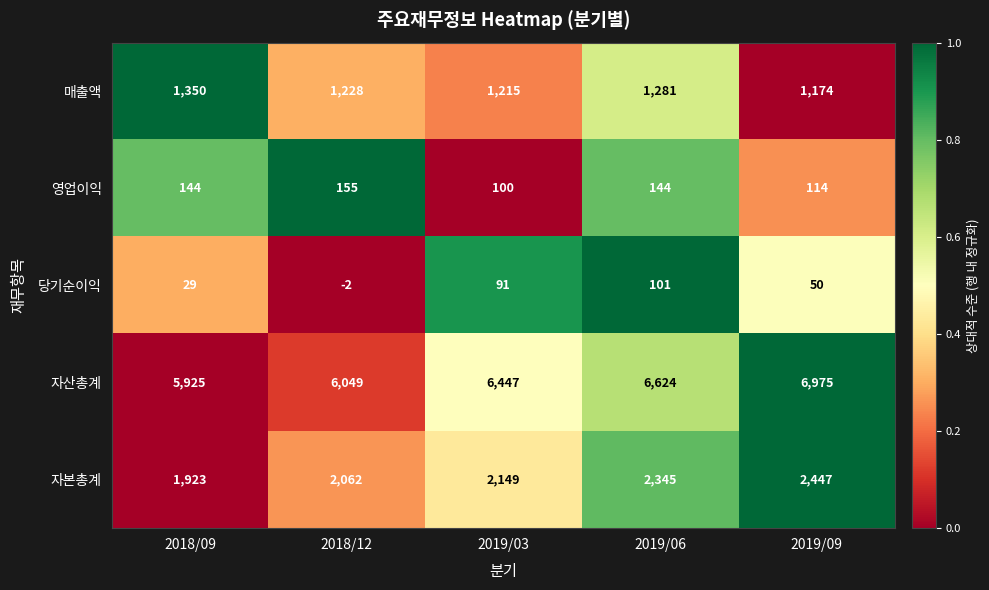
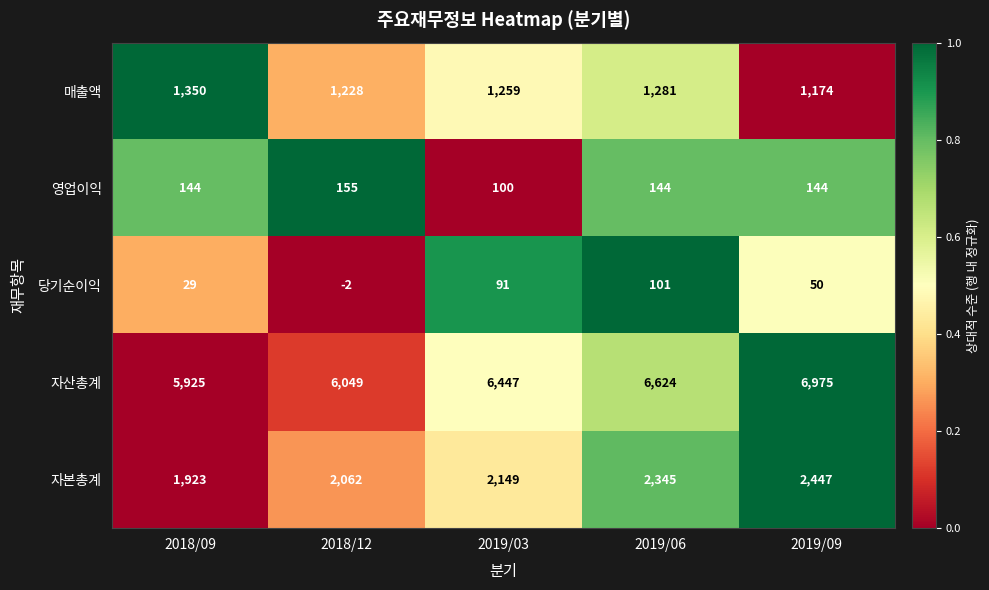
  {
    "매출액": {
      "2018/09": "1,350",
      "2018/12": "1,228",
-     "2019/03": "1,215",
+     "2019/03": "1,259",
      "2019/06": "1,281",
      "2019/09": "1,174"
    },
    "영업이익": {
      "2018/09": "144",
      "2018/12": "155",
      "2019/03": "100",
      "2019/06": "144",
-     "2019/09": "114"
+     "2019/09": "144"
    },
    "당기순이익": {
      "2018/09": "29",
      "2018/12": "-2",
      "2019/03": "91",
      "2019/06": "101",
      "2019/09": "50"
    },
    "자산총계": {
      "2018/09": "5,925",
      "2018/12": "6,049",
      "2019/03": "6,447",
      "2019/06": "6,624",
      "2019/09": "6,975"
    },
    "자본총계": {
      "2018/09": "1,923",
      "2018/12": "2,062",
      "2019/03": "2,149",
      "2019/06": "2,345",
      "2019/09": "2,447"
    }
  }
